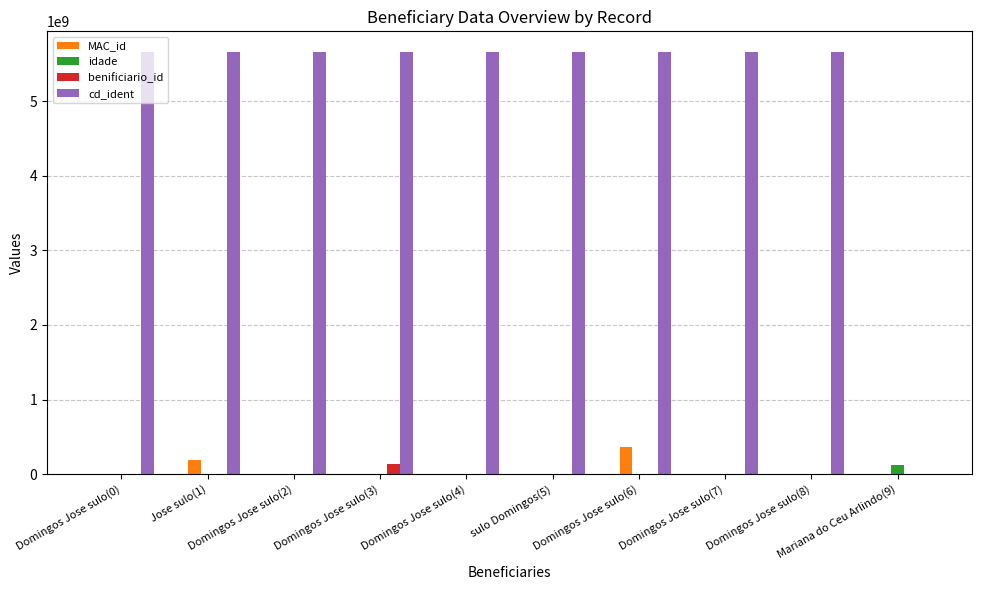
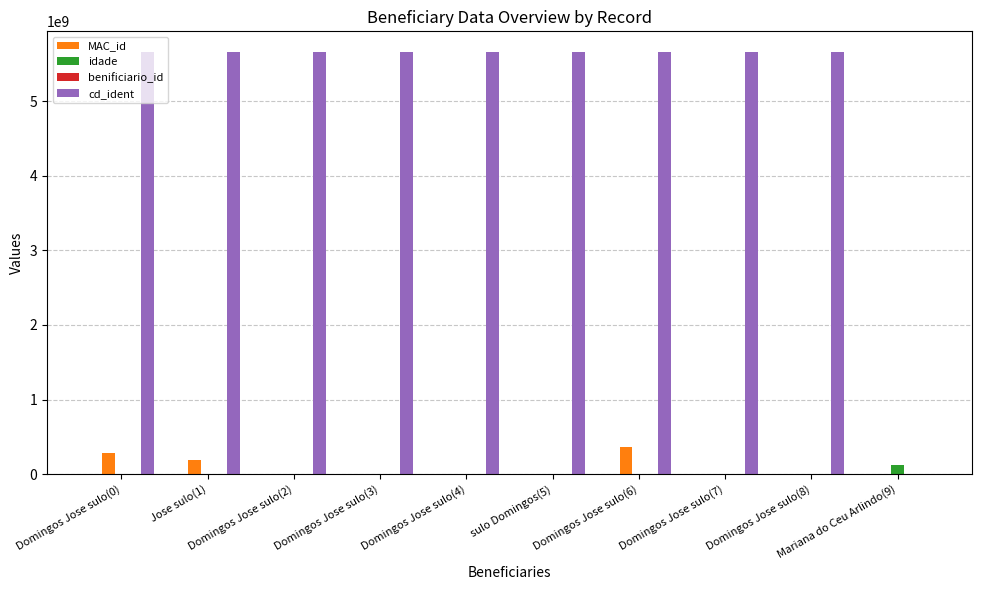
  {
    "MAC_id": {
-     "Domingos Jose sulo(0)": 0,
+     "Domingos Jose sulo(0)": 300000000,
      "Jose sulo(1)": 200000000,
      "Domingos Jose sulo(6)": 400000000
    },
    "idade": {
      "Domingos Jose sulo(2)": 0,
      "Mariana do Ceu Arlindo(9)": 100000000
    },
    "benificiario_id": {
-     "Domingos Jose sulo(3)": 100000000
+     "Domingos Jose sulo(3)": 0
    },
    "cd_ident": {
      "Jose sulo(1)": 5700000000,
      "Domingos Jose sulo(2)": 5700000000,
      "Domingos Jose sulo(3)": 5700000000,
      "Domingos Jose sulo(4)": 5700000000,
      "sulo Domingos(5)": 5700000000,
      "Domingos Jose sulo(6)": 5700000000,
      "Domingos Jose sulo(7)": 5700000000,
      "Domingos Jose sulo(8)": 5700000000
    }
  }
